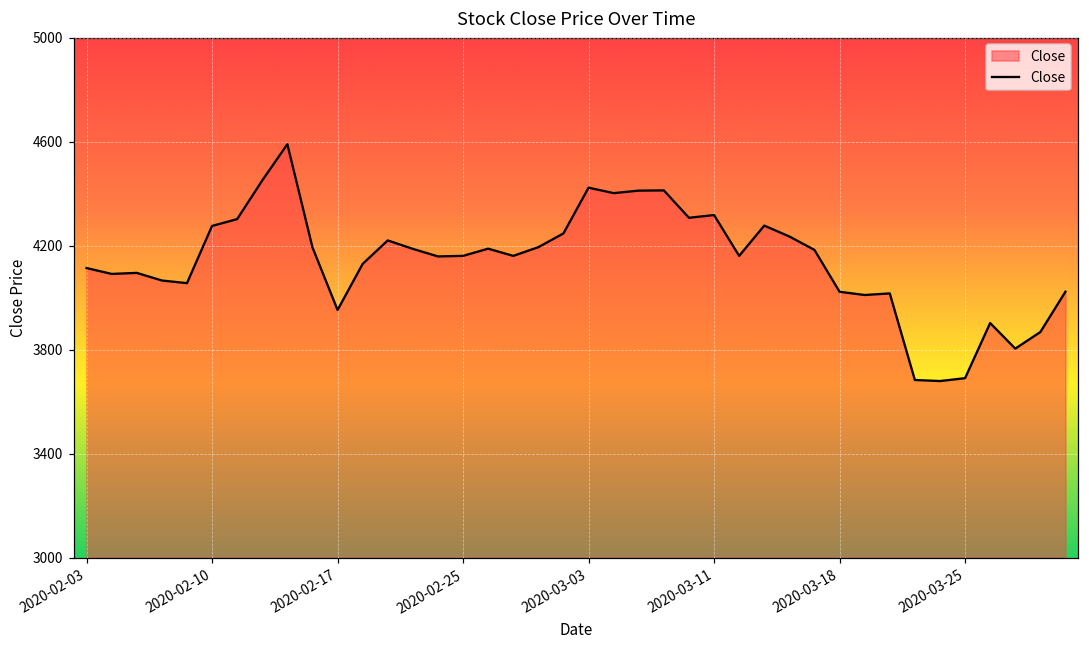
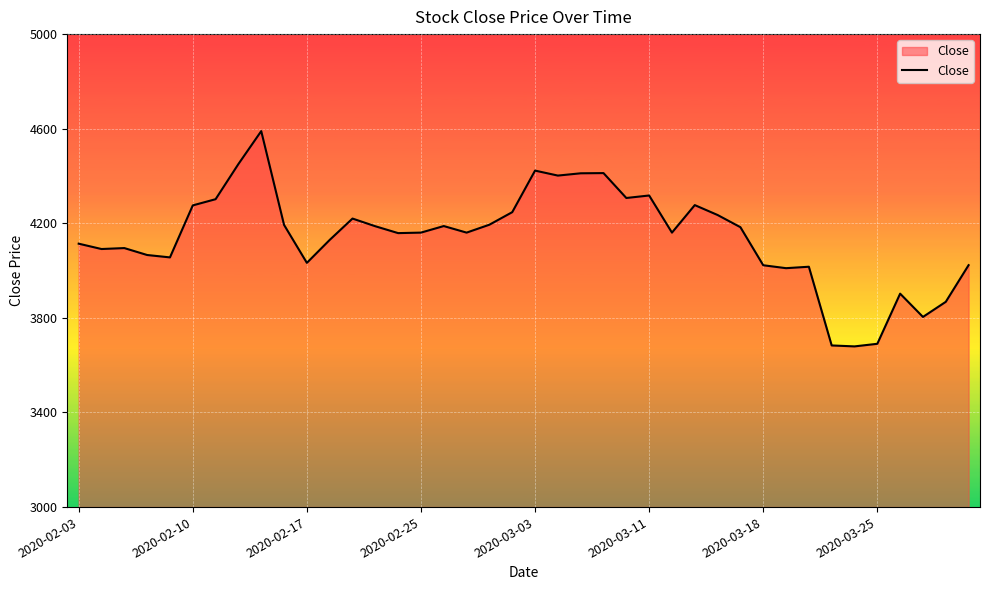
  {
    "2020-02-03": 4110,
    "2020-02-10": 4280,
-   "2020-02-17": 3950,
+   "2020-02-17": 4030,
    "2020-02-25": 4160,
    "2020-03-03": 4420,
    "2020-03-11": 4320,
    "2020-03-18": 4020,
    "2020-03-25": 3690
  }
